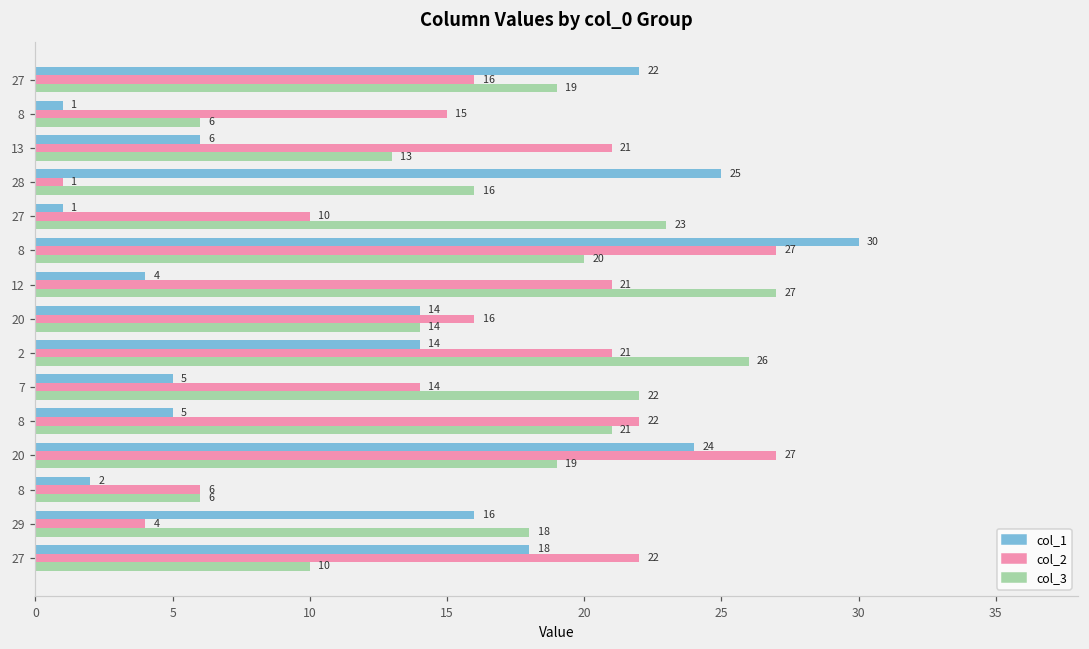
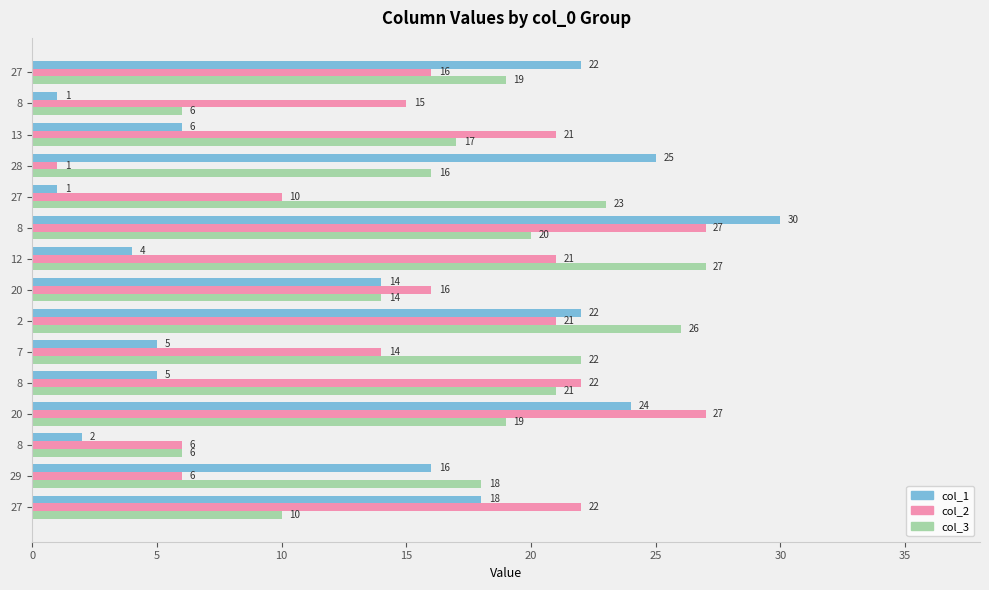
  {
    "col_1": {
      "13": 6,
      "28": 25,
      "12": 4,
-     "2": 14,
+     "2": 22,
      "7": 5,
      "29": 16
    },
    "col_2": {
      "13": 21,
      "28": 1,
      "12": 21,
      "2": 21,
      "7": 14,
-     "29": 4
+     "29": 6
    },
    "col_3": {
-     "13": 13,
+     "13": 17,
      "28": 16,
      "12": 27,
      "2": 26,
      "7": 22,
      "29": 18
    }
  }
